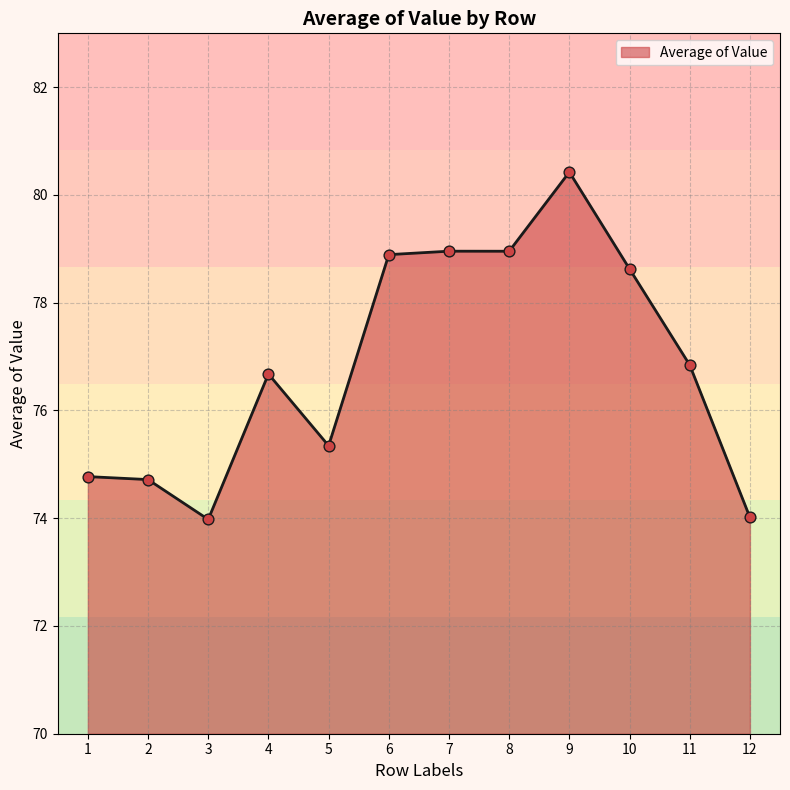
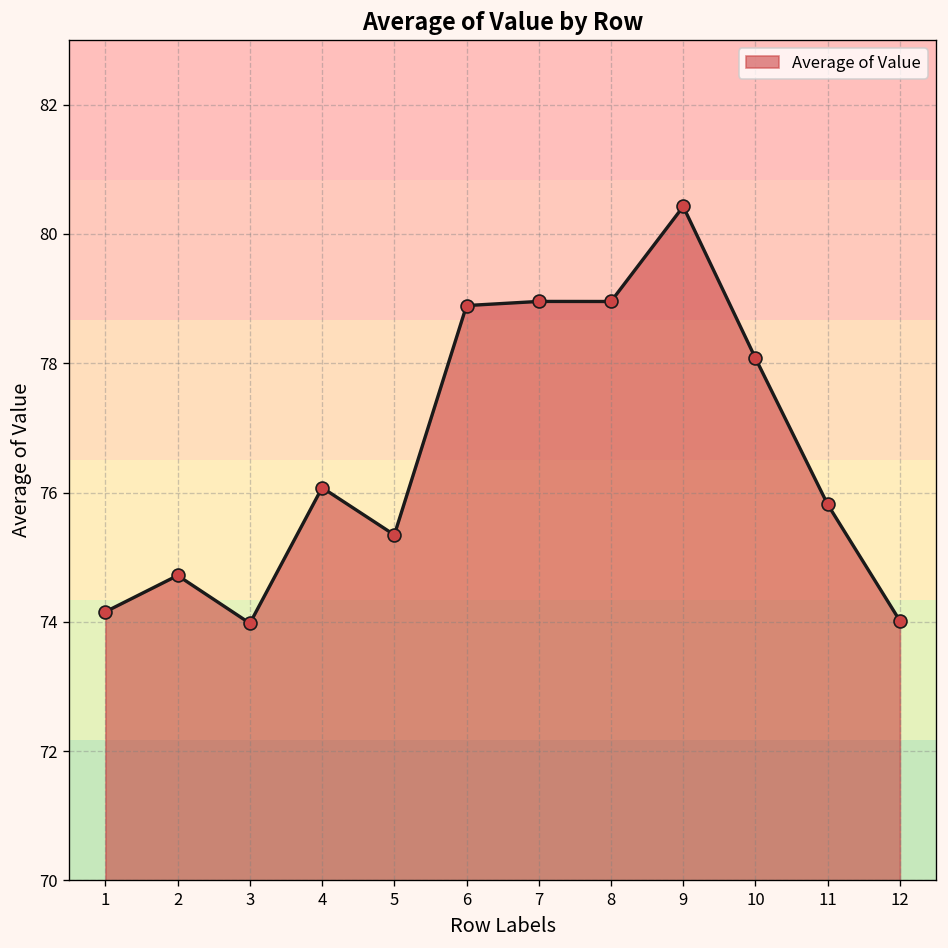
  {
-   "1": 74.8,
+   "1": 74.2,
    "2": 74.7,
    "3": 74.0,
-   "4": 76.7,
+   "4": 76.1,
    "5": 75.3,
    "6": 78.9,
    "7": 79.0,
    "8": 79.0,
    "9": 80.4,
-   "10": 78.6,
-   "11": 76.8,
+   "10": 78.1,
+   "11": 75.8,
    "12": 74.0
  }
